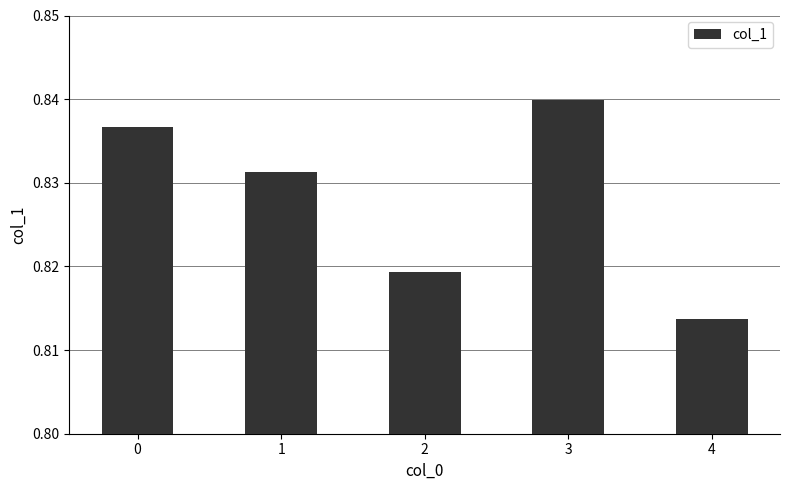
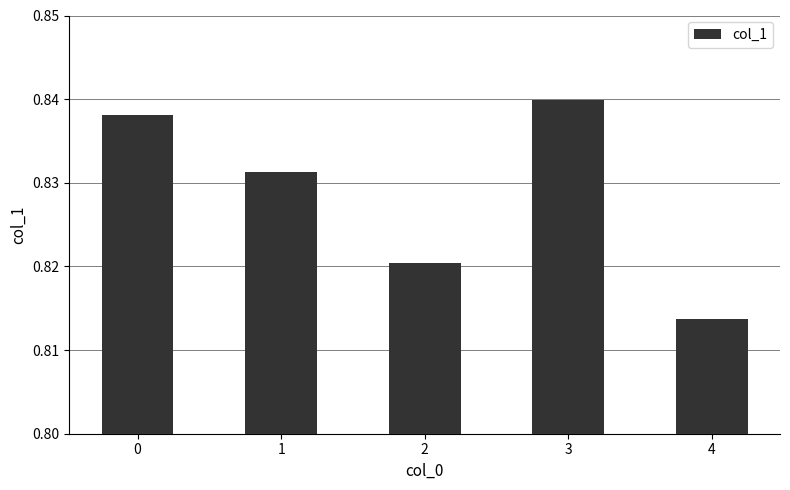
  {
-   "0": 0.837,
+   "0": 0.838,
    "1": 0.831,
-   "2": 0.819,
+   "2": 0.820,
    "3": 0.840,
    "4": 0.814
  }
